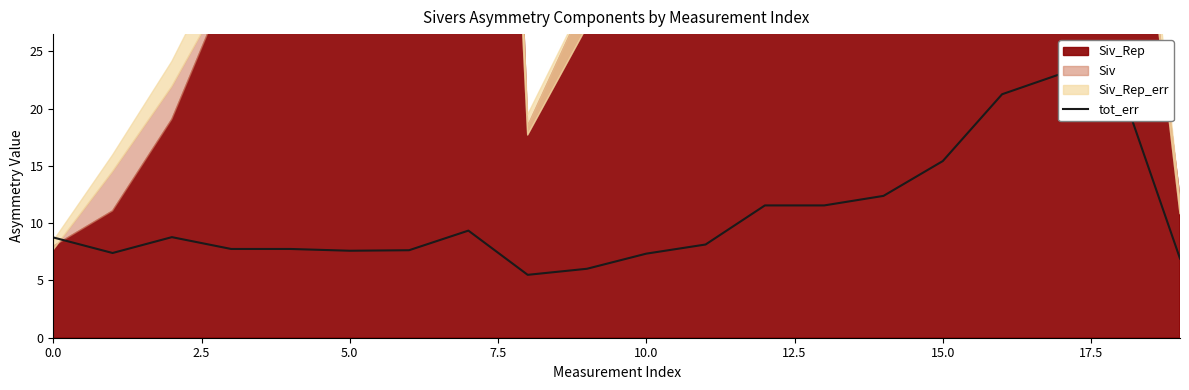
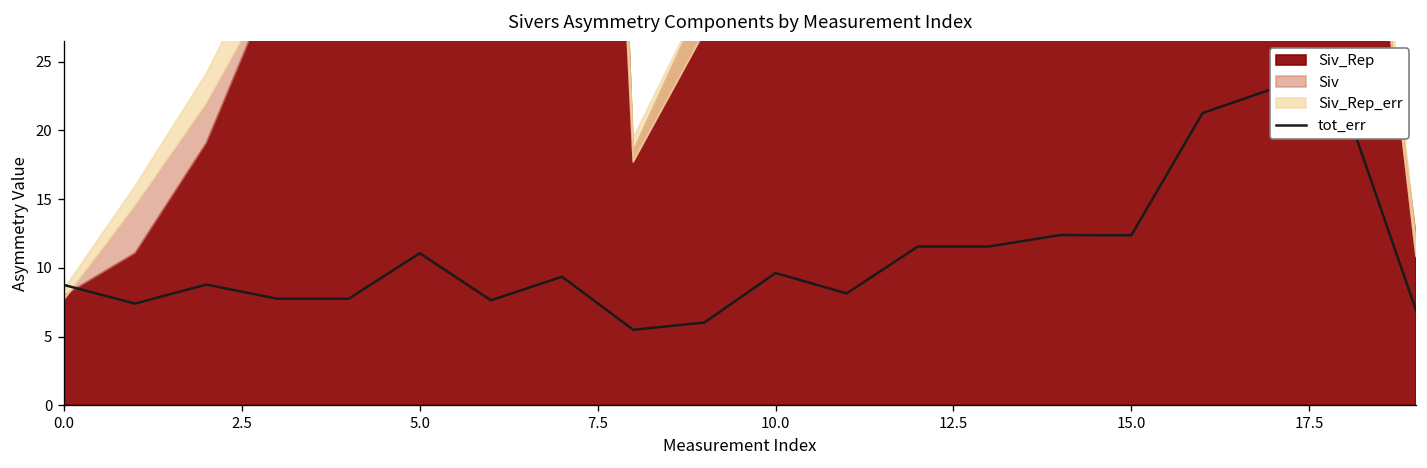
  {
    "tot_err": {
      "0.0": 8.8,
-     "5.0": 7.6,
-     "10.0": 7.3,
-     "15.0": 15.4
+     "5.0": 11.1,
+     "10.0": 9.6,
+     "15.0": 12.4
    }
  }
